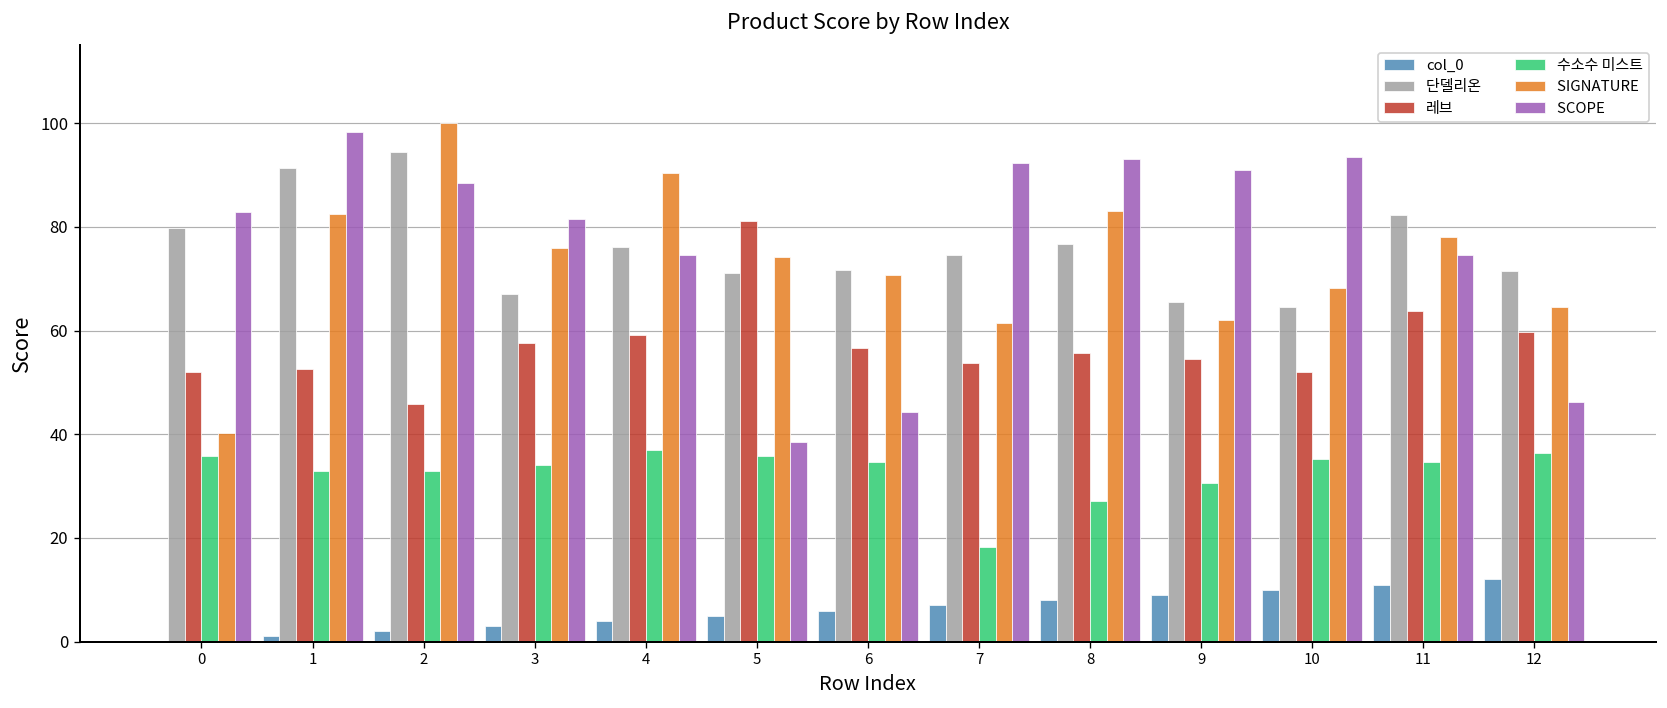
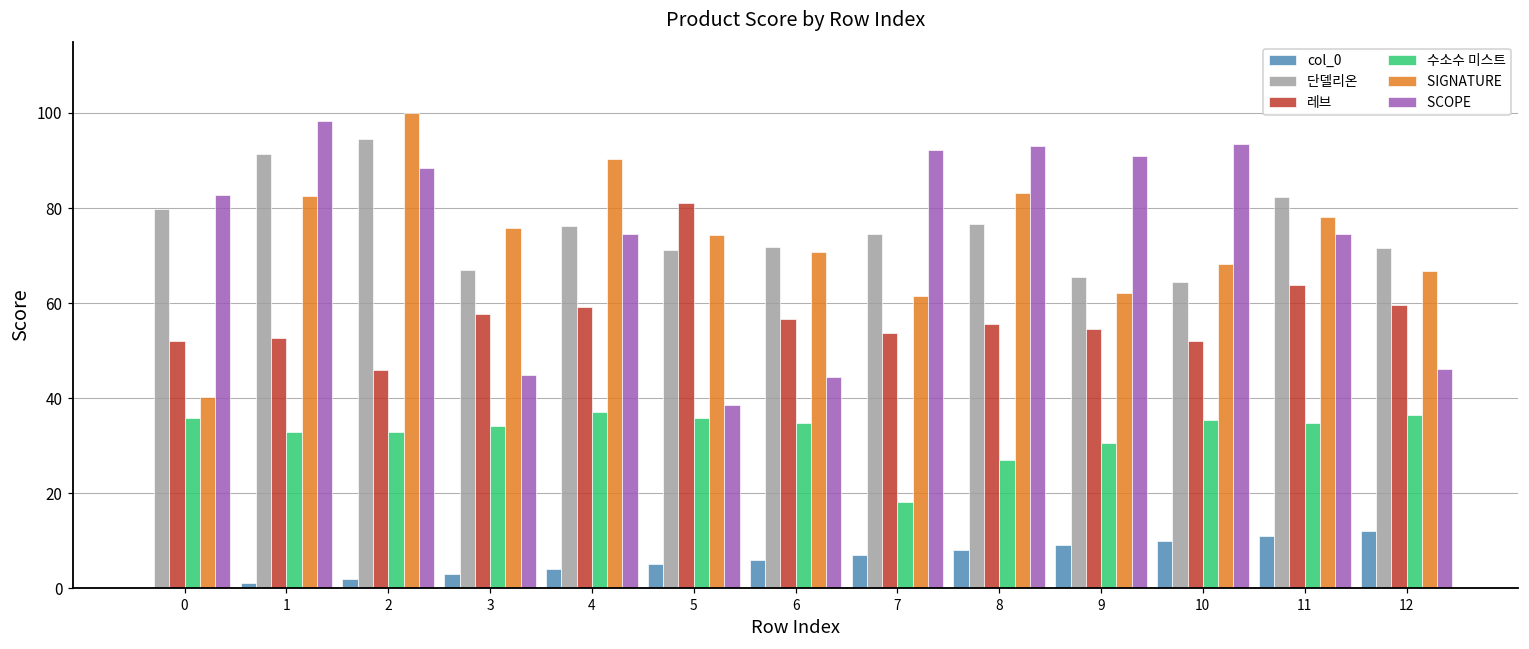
  {
    "col_0": {
      "0": 0,
      "1": 1,
      "2": 2,
      "3": 3,
      "4": 4,
      "5": 5,
      "6": 6,
      "7": 7,
      "8": 8,
      "9": 9,
      "10": 10,
      "11": 11,
      "12": 12
    },
    "단델리온": {
      "0": 80,
      "1": 91,
      "2": 94,
      "3": 67,
      "4": 76,
      "5": 71,
      "6": 72,
      "7": 75,
      "8": 77,
      "9": 65,
      "10": 64,
      "11": 82,
      "12": 72
    },
    "레브": {
      "0": 52,
      "1": 53,
      "2": 46,
      "3": 58,
      "4": 59,
      "5": 81,
      "6": 57,
      "7": 54,
      "8": 56,
      "9": 55,
      "10": 52,
      "11": 64,
      "12": 60
    },
    "수소수 미스트": {
      "0": 36,
      "1": 33,
      "2": 33,
      "3": 34,
      "4": 37,
      "5": 36,
      "6": 35,
      "7": 18,
      "8": 27,
      "9": 31,
      "10": 35,
      "11": 35,
      "12": 36
    },
    "SIGNATURE": {
      "0": 40,
      "1": 83,
      "2": 100,
      "3": 76,
      "4": 90,
      "5": 74,
      "6": 71,
      "7": 61,
      "8": 83,
      "9": 62,
      "10": 68,
      "11": 78,
-     "12": 65
+     "12": 67
    },
    "SCOPE": {
      "0": 83,
      "1": 98,
      "2": 88,
-     "3": 81,
+     "3": 45,
      "4": 75,
      "5": 39,
      "6": 44,
      "7": 92,
      "8": 93,
      "9": 91,
      "10": 94,
      "11": 75,
      "12": 46
    }
  }
